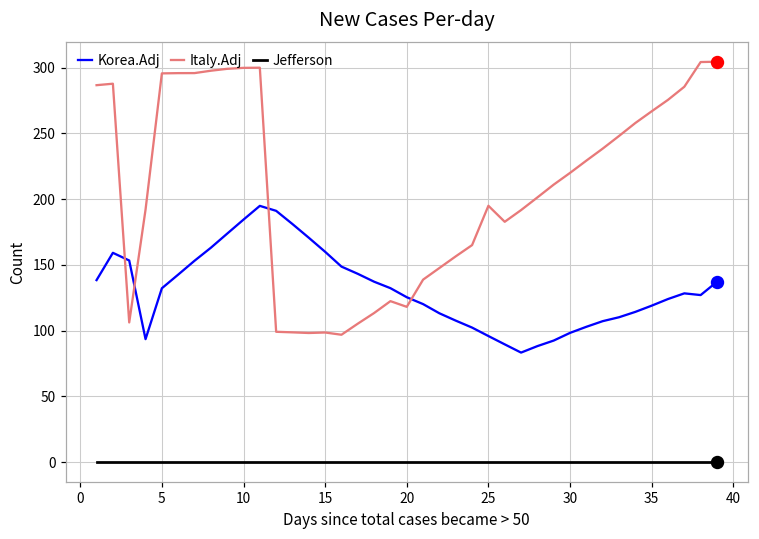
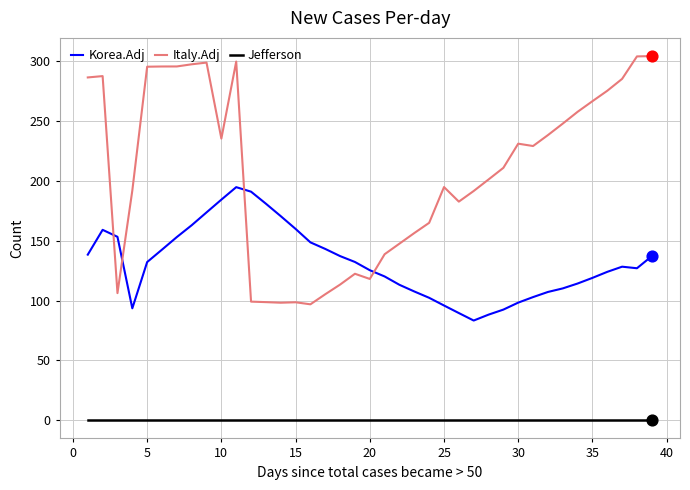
  {
    "Italy.Adj": {
      "5": 296,
-     "10": 300,
+     "10": 235,
      "15": 99,
      "20": 118,
      "25": 195,
-     "30": 220,
+     "30": 231,
      "35": 267
    }
  }
